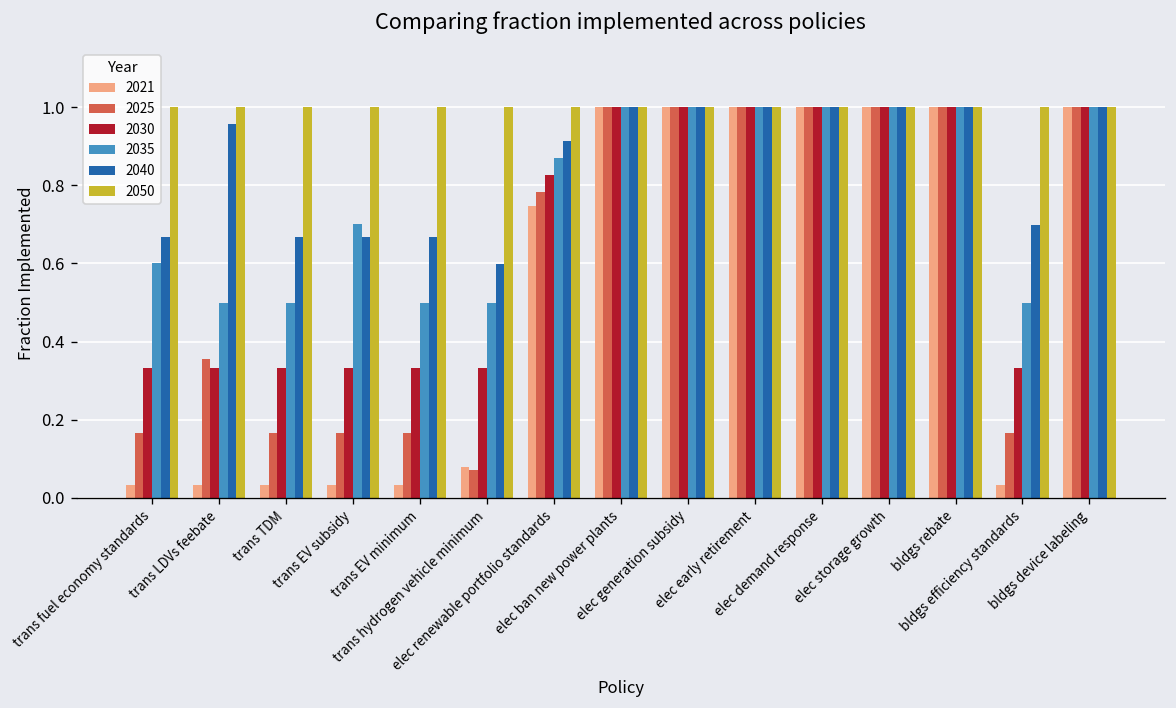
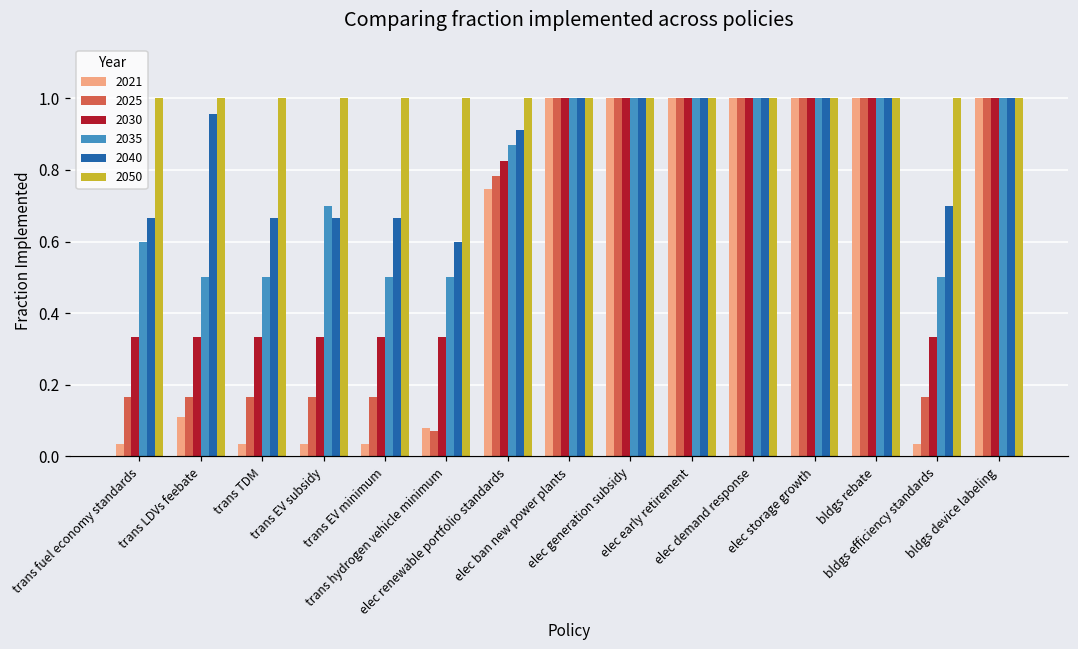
  {
    "2021": {
      "trans fuel economy standards": 0.03,
-     "trans LDVs feebate": 0.03,
+     "trans LDVs feebate": 0.11,
      "trans TDM": 0.03,
      "trans EV subsidy": 0.03,
      "trans EV minimum": 0.03,
      "trans hydrogen vehicle minimum": 0.08,
      "elec renewable portfolio standards": 0.75,
      "elec ban new power plants": 1.00,
      "elec generation subsidy": 1.00,
      "elec early retirement": 1.00,
      "elec demand response": 1.00,
      "elec storage growth": 1.00,
      "bldgs rebate": 1.00,
      "bldgs efficiency standards": 0.03,
      "bldgs device labeling": 1.00
    },
    "2025": {
      "trans fuel economy standards": 0.17,
-     "trans LDVs feebate": 0.35,
+     "trans LDVs feebate": 0.17,
      "trans TDM": 0.17,
      "trans EV subsidy": 0.17,
      "trans EV minimum": 0.17,
      "trans hydrogen vehicle minimum": 0.07,
      "elec renewable portfolio standards": 0.78,
      "elec ban new power plants": 1.00,
      "elec generation subsidy": 1.00,
      "elec early retirement": 1.00,
      "elec demand response": 1.00,
      "elec storage growth": 1.00,
      "bldgs rebate": 1.00,
      "bldgs efficiency standards": 0.17,
      "bldgs device labeling": 1.00
    },
    "2030": {
      "trans fuel economy standards": 0.33,
      "trans LDVs feebate": 0.33,
      "trans TDM": 0.33,
      "trans EV subsidy": 0.33,
      "trans EV minimum": 0.33,
      "trans hydrogen vehicle minimum": 0.33,
      "elec renewable portfolio standards": 0.83,
      "elec ban new power plants": 1.00,
      "elec generation subsidy": 1.00,
      "elec early retirement": 1.00,
      "elec demand response": 1.00,
      "elec storage growth": 1.00,
      "bldgs rebate": 1.00,
      "bldgs efficiency standards": 0.33,
      "bldgs device labeling": 1.00
    },
    "2035": {
      "trans fuel economy standards": 0.60,
      "trans LDVs feebate": 0.50,
      "trans TDM": 0.50,
      "trans EV subsidy": 0.70,
      "trans EV minimum": 0.50,
      "trans hydrogen vehicle minimum": 0.50,
      "elec renewable portfolio standards": 0.87,
      "elec ban new power plants": 1.00,
      "elec generation subsidy": 1.00,
      "elec early retirement": 1.00,
      "elec demand response": 1.00,
      "elec storage growth": 1.00,
      "bldgs rebate": 1.00,
      "bldgs efficiency standards": 0.50,
      "bldgs device labeling": 1.00
    },
    "2040": {
      "trans fuel economy standards": 0.67,
      "trans LDVs feebate": 0.96,
      "trans TDM": 0.67,
      "trans EV subsidy": 0.67,
      "trans EV minimum": 0.67,
      "trans hydrogen vehicle minimum": 0.60,
      "elec renewable portfolio standards": 0.91,
      "elec ban new power plants": 1.00,
      "elec generation subsidy": 1.00,
      "elec early retirement": 1.00,
      "elec demand response": 1.00,
      "elec storage growth": 1.00,
      "bldgs rebate": 1.00,
      "bldgs efficiency standards": 0.70,
      "bldgs device labeling": 1.00
    },
    "2050": {
      "trans fuel economy standards": 1.00,
      "trans LDVs feebate": 1.00,
      "trans TDM": 1.00,
      "trans EV subsidy": 1.00,
      "trans EV minimum": 1.00,
      "trans hydrogen vehicle minimum": 1.00,
      "elec renewable portfolio standards": 1.00,
      "elec ban new power plants": 1.00,
      "elec generation subsidy": 1.00,
      "elec early retirement": 1.00,
      "elec demand response": 1.00,
      "elec storage growth": 1.00,
      "bldgs rebate": 1.00,
      "bldgs efficiency standards": 1.00,
      "bldgs device labeling": 1.00
    }
  }
